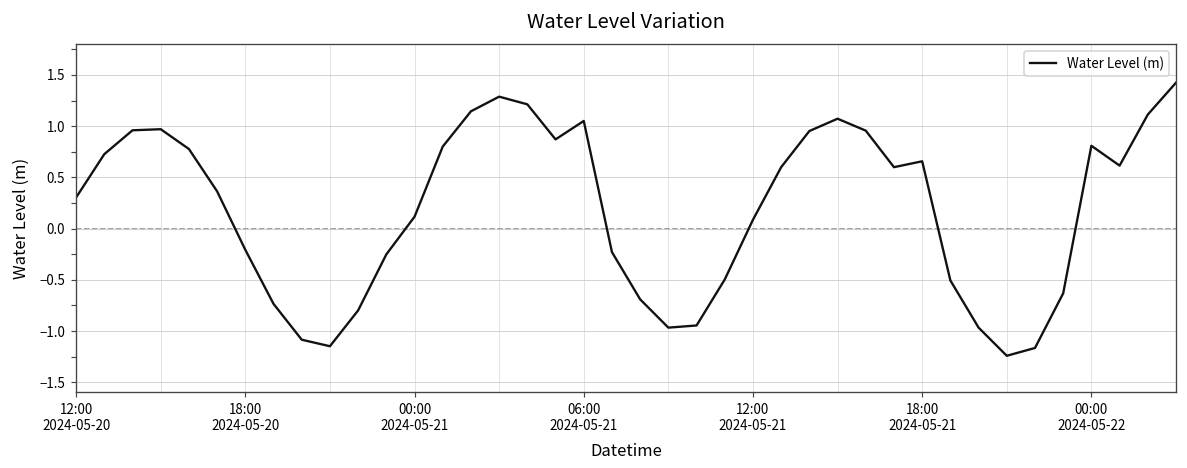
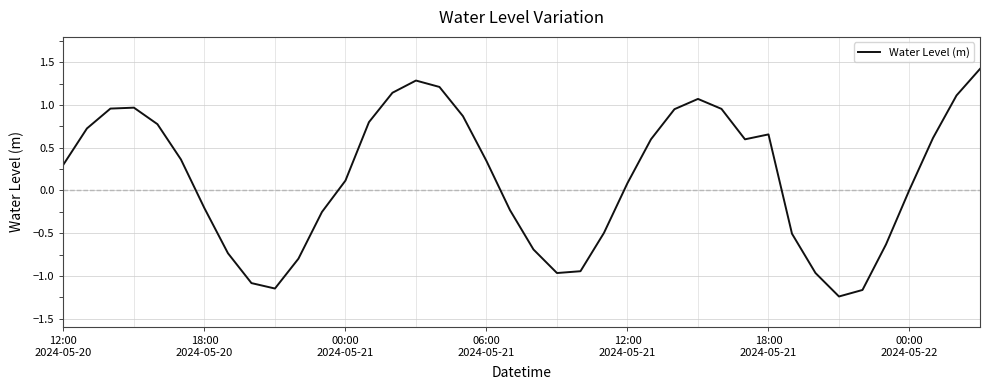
  {
    "12:00 2024-05-20": 0.3,
    "18:00 2024-05-20": -0.2,
    "00:00 2024-05-21": 0.1,
-   "06:00 2024-05-21": 1.1,
+   "06:00 2024-05-21": 0.3,
    "12:00 2024-05-21": 0.1,
    "18:00 2024-05-21": 0.7,
-   "00:00 2024-05-22": 0.8
+   "00:00 2024-05-22": 0.0
  }
